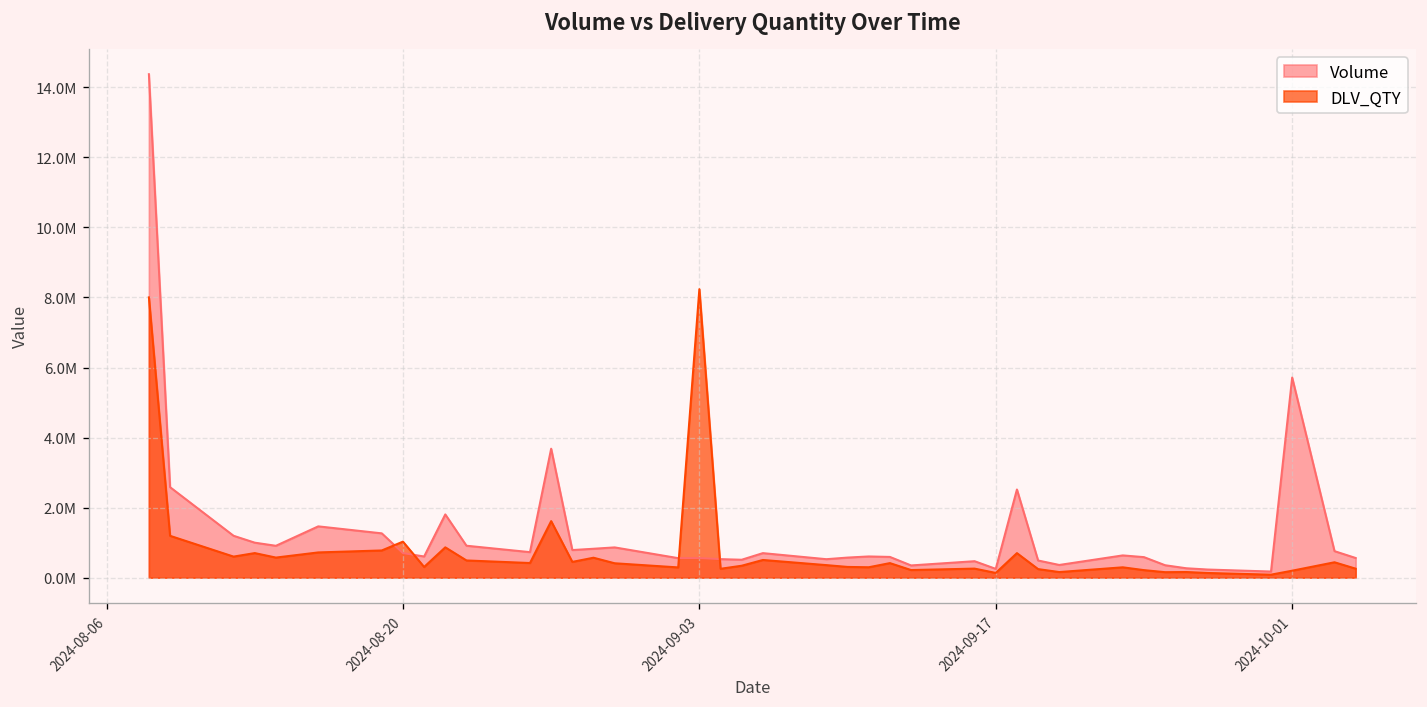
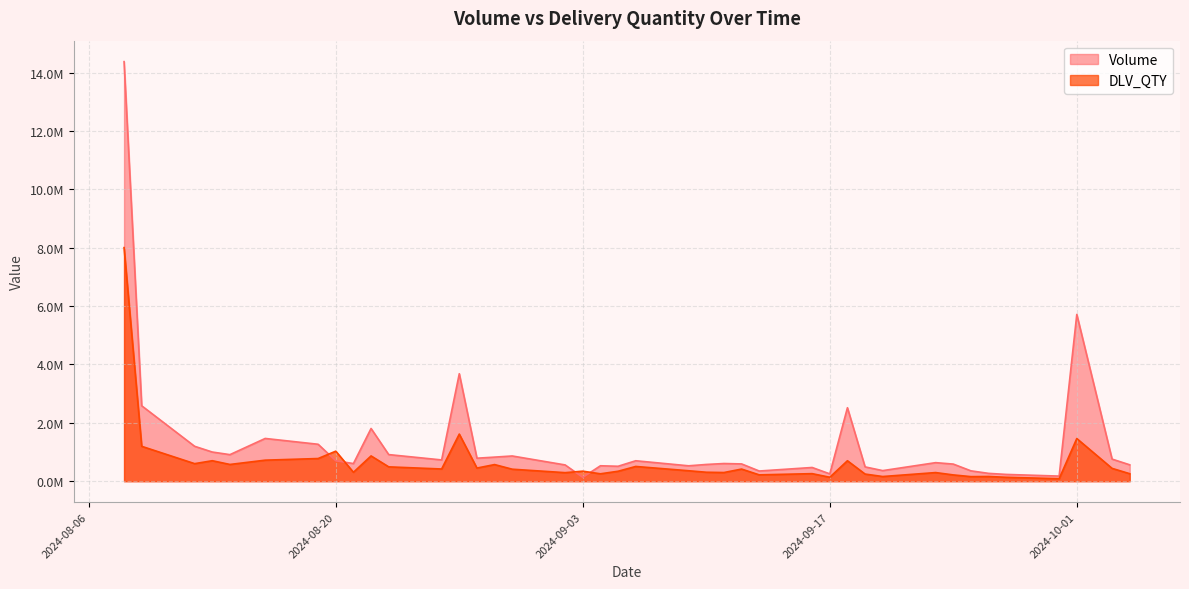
  {
    "Volume": {
      "2024-08-20": 700000,
-     "2024-09-03": 600000,
+     "2024-09-03": 100000,
      "2024-09-17": 300000,
      "2024-10-01": 5700000
    },
    "DLV_QTY": {
      "2024-08-20": 1000000,
-     "2024-09-03": 8200000,
+     "2024-09-03": 300000,
      "2024-09-17": 100000,
-     "2024-10-01": 200000
+     "2024-10-01": 1500000
    }
  }
